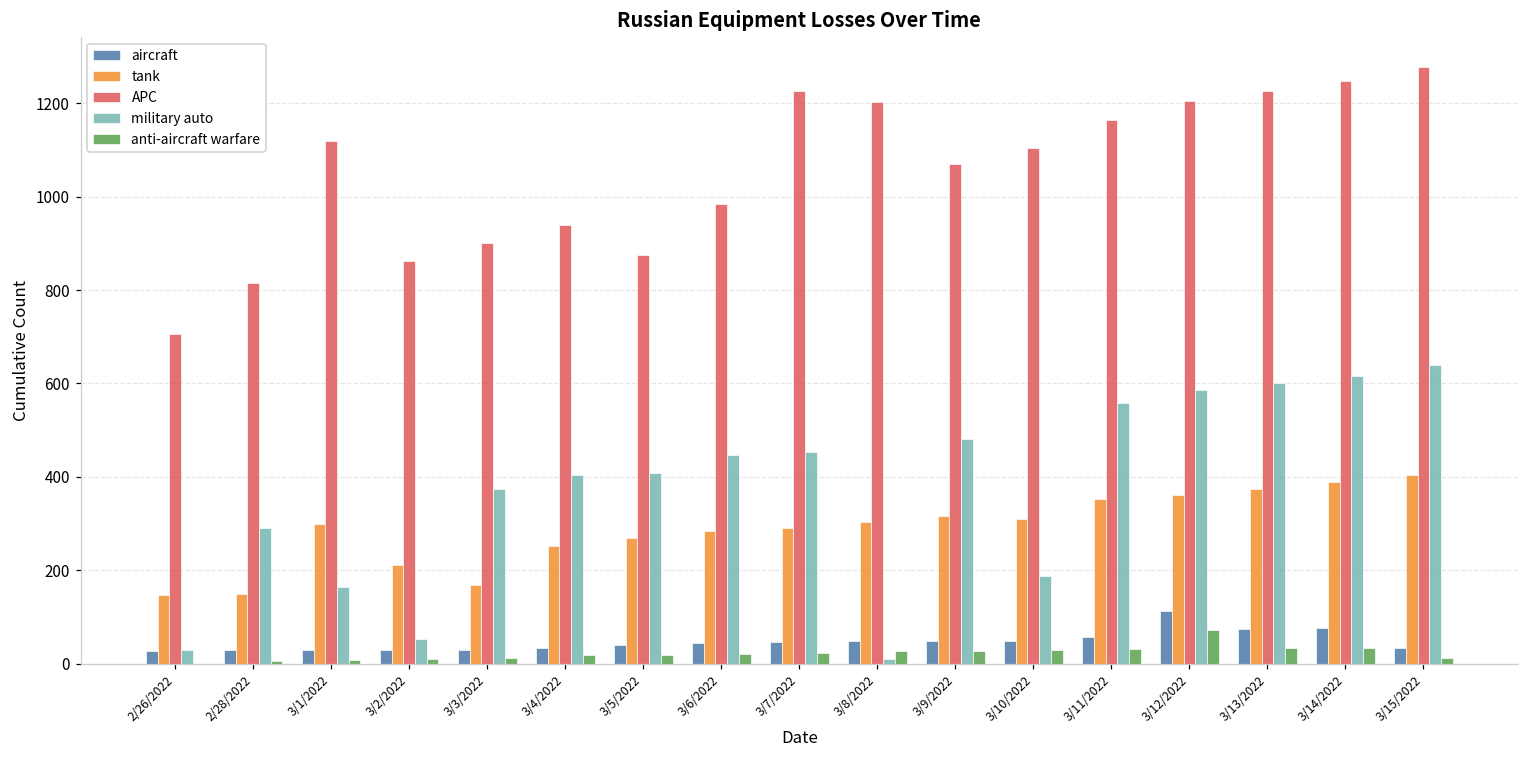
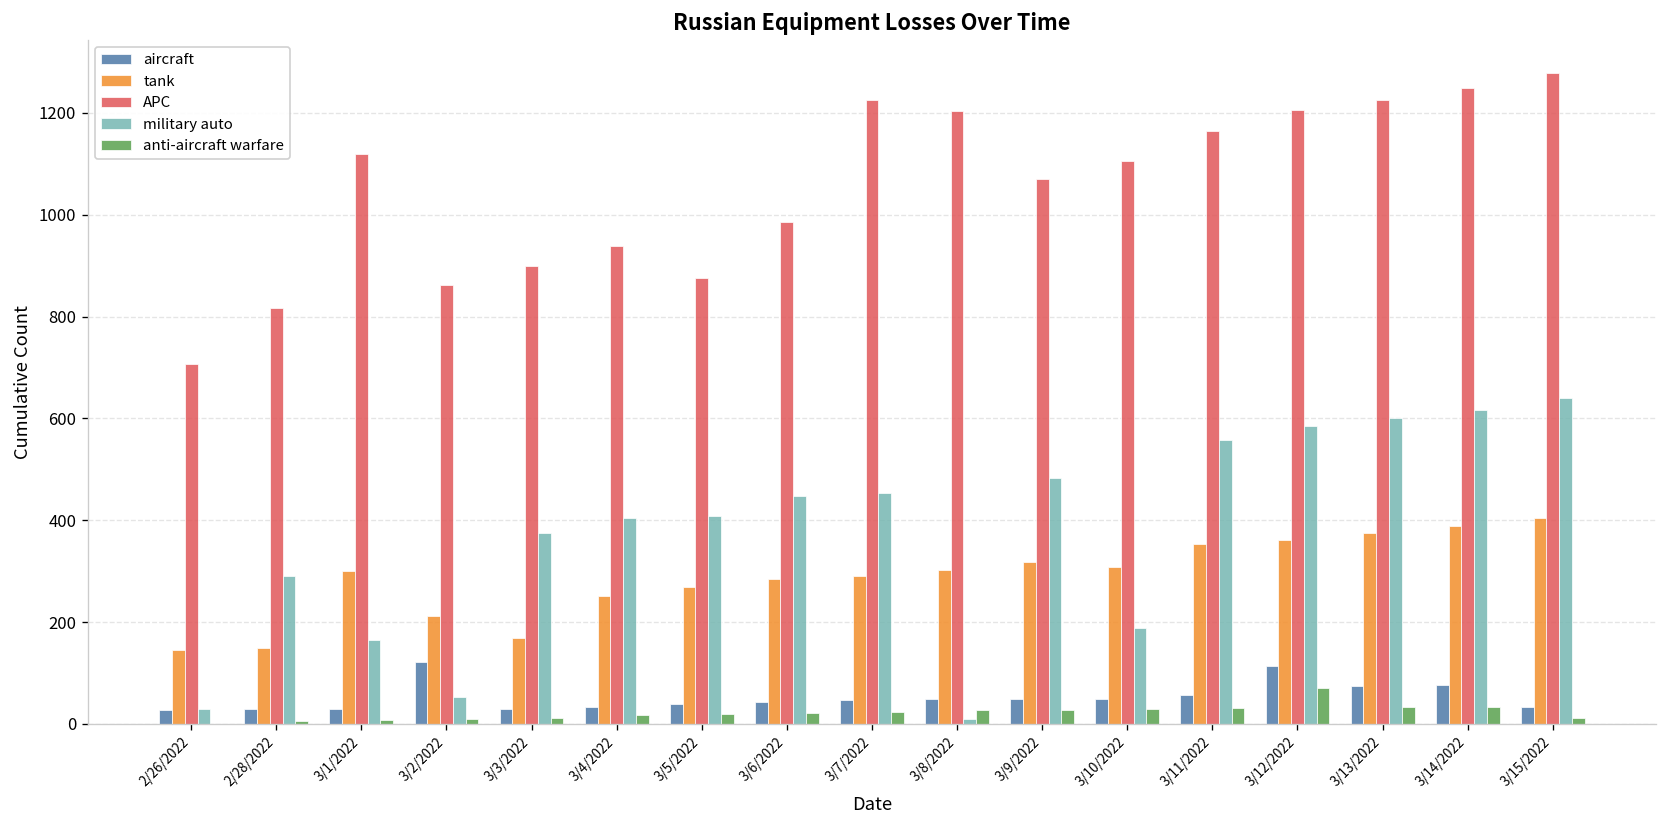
  {
    "aircraft": {
      "2/26/2022": 30,
      "2/28/2022": 30,
      "3/1/2022": 30,
-     "3/2/2022": 30,
+     "3/2/2022": 120,
      "3/3/2022": 30,
      "3/4/2022": 30,
      "3/5/2022": 40,
      "3/6/2022": 40,
      "3/7/2022": 50,
      "3/8/2022": 50,
      "3/9/2022": 50,
      "3/10/2022": 50,
      "3/11/2022": 60,
      "3/12/2022": 110,
      "3/13/2022": 70,
      "3/14/2022": 80,
      "3/15/2022": 30
    },
    "tank": {
      "2/26/2022": 150,
      "2/28/2022": 150,
      "3/1/2022": 300,
      "3/2/2022": 210,
      "3/3/2022": 170,
      "3/4/2022": 250,
      "3/5/2022": 270,
      "3/6/2022": 290,
      "3/7/2022": 290,
      "3/8/2022": 300,
      "3/9/2022": 320,
      "3/10/2022": 310,
      "3/11/2022": 350,
      "3/12/2022": 360,
      "3/13/2022": 370,
      "3/14/2022": 390,
      "3/15/2022": 400
    },
    "APC": {
      "2/26/2022": 710,
      "2/28/2022": 820,
      "3/1/2022": 1120,
      "3/2/2022": 860,
      "3/3/2022": 900,
      "3/4/2022": 940,
      "3/5/2022": 880,
      "3/6/2022": 990,
      "3/7/2022": 1230,
      "3/8/2022": 1200,
      "3/9/2022": 1070,
      "3/10/2022": 1110,
      "3/11/2022": 1170,
      "3/12/2022": 1210,
      "3/13/2022": 1230,
      "3/14/2022": 1250,
      "3/15/2022": 1280
    },
    "military auto": {
      "2/26/2022": 30,
      "2/28/2022": 290,
      "3/1/2022": 160,
      "3/2/2022": 50,
      "3/3/2022": 370,
      "3/4/2022": 400,
      "3/5/2022": 410,
      "3/6/2022": 450,
      "3/7/2022": 450,
      "3/8/2022": 10,
      "3/9/2022": 480,
      "3/10/2022": 190,
      "3/11/2022": 560,
      "3/12/2022": 590,
      "3/13/2022": 600,
      "3/14/2022": 620,
      "3/15/2022": 640
    },
    "anti-aircraft warfare": {
      "2/26/2022": 0,
      "3/1/2022": 10,
      "3/2/2022": 10,
      "3/3/2022": 10,
      "3/4/2022": 20,
      "3/5/2022": 20,
      "3/6/2022": 20,
      "3/7/2022": 20,
      "3/8/2022": 30,
      "3/9/2022": 30,
      "3/10/2022": 30,
      "3/11/2022": 30,
      "3/12/2022": 70,
      "3/13/2022": 30,
      "3/14/2022": 30,
      "3/15/2022": 10
    }
  }
